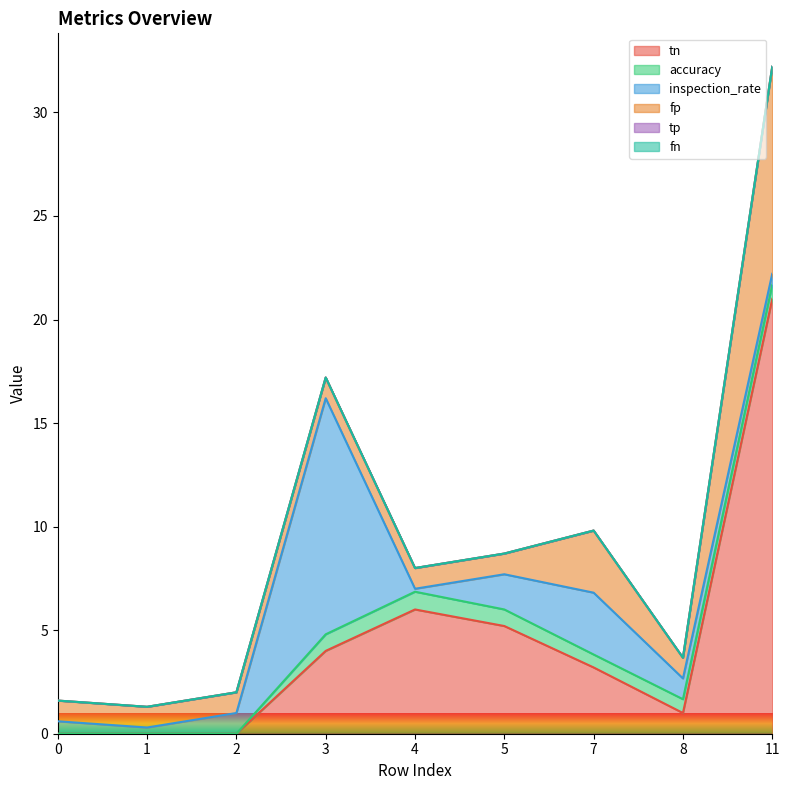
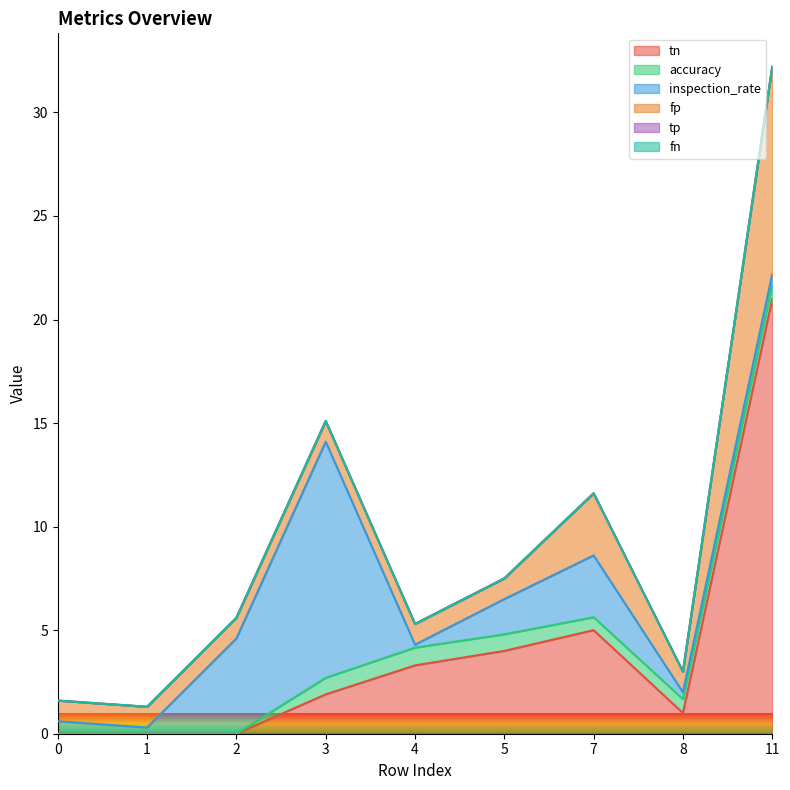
  {
    "tn": {
-     "3": 4.0,
-     "4": 6.0,
-     "5": 5.2,
-     "7": 3.2,
+     "3": 1.9,
+     "4": 3.3,
+     "5": 4.0,
+     "7": 5.0,
      "8": 1.0,
      "11": 21.0
    },
    "inspection_rate": {
      "0": 0.6,
      "1": 0.3,
-     "2": 1.0,
+     "2": 4.6,
      "3": 11.4,
      "4": 0.1,
      "5": 1.7,
      "7": 3.0,
-     "8": 1.0,
+     "8": 0.3,
      "11": 0.5
    }
  }
